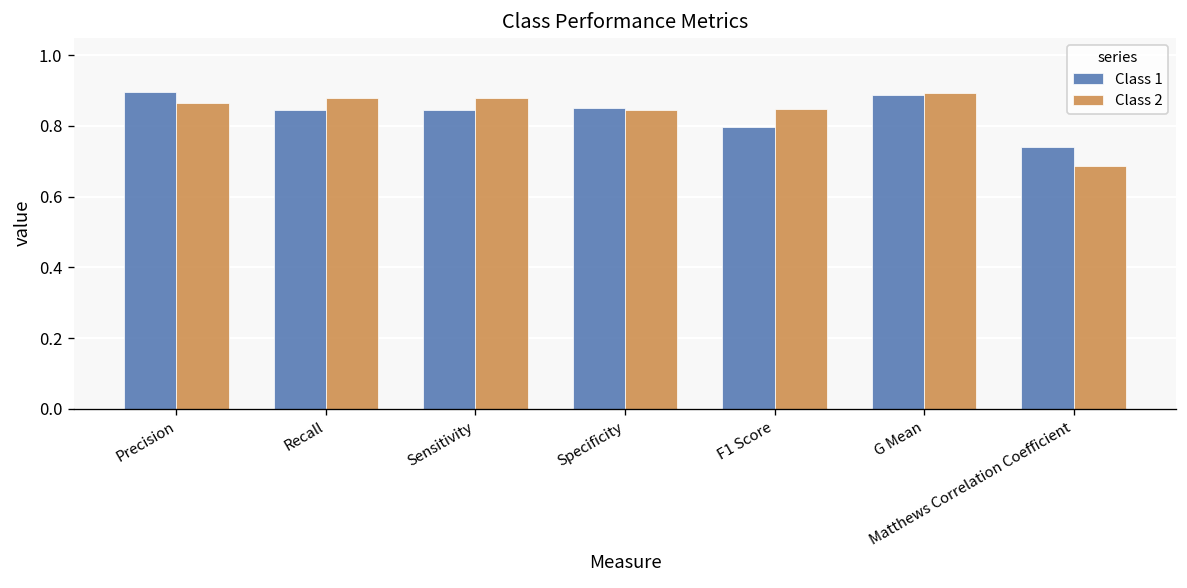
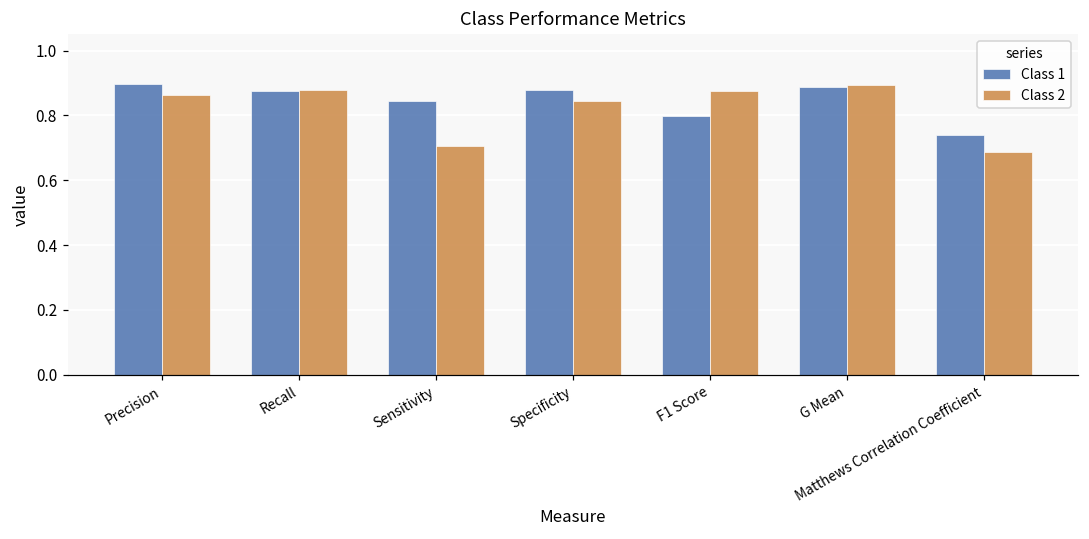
  {
    "Class 1": {
      "Precision": 0.90,
-     "Recall": 0.85,
+     "Recall": 0.88,
      "Sensitivity": 0.85,
-     "Specificity": 0.85,
+     "Specificity": 0.88,
      "F1 Score": 0.80,
      "G Mean": 0.89,
      "Matthews Correlation Coefficient": 0.74
    },
    "Class 2": {
      "Precision": 0.86,
      "Recall": 0.88,
-     "Sensitivity": 0.88,
+     "Sensitivity": 0.70,
      "Specificity": 0.85,
-     "F1 Score": 0.85,
+     "F1 Score": 0.88,
      "G Mean": 0.89,
      "Matthews Correlation Coefficient": 0.69
    }
  }
